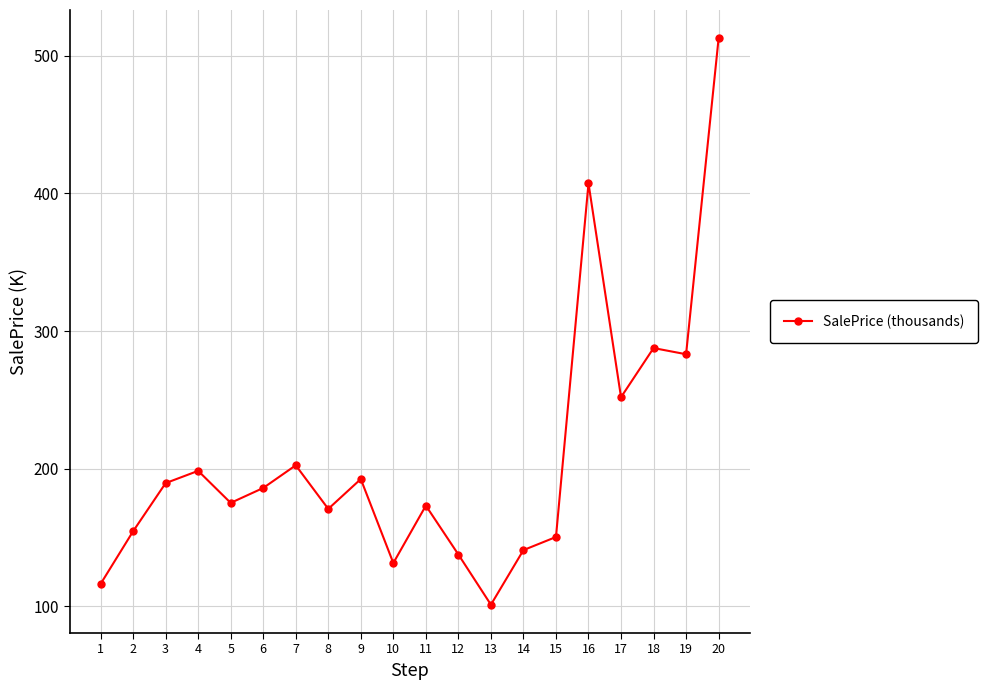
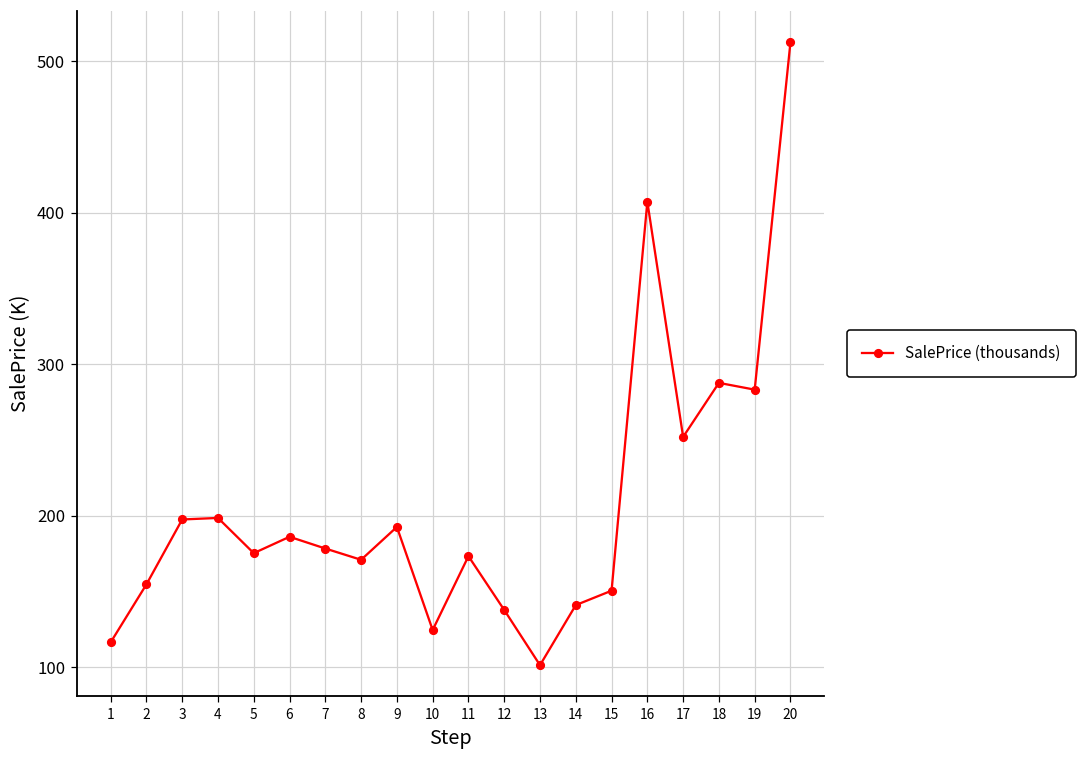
  {
    "1": 116,
    "2": 155,
-   "3": 190,
+   "3": 197,
    "4": 198,
    "5": 175,
    "6": 186,
-   "7": 202,
+   "7": 178,
    "8": 171,
    "9": 193,
-   "10": 131,
+   "10": 124,
    "11": 173,
    "12": 138,
    "13": 101,
    "14": 141,
    "15": 150,
    "16": 407,
    "17": 252,
    "18": 288,
    "19": 283,
    "20": 513
  }
